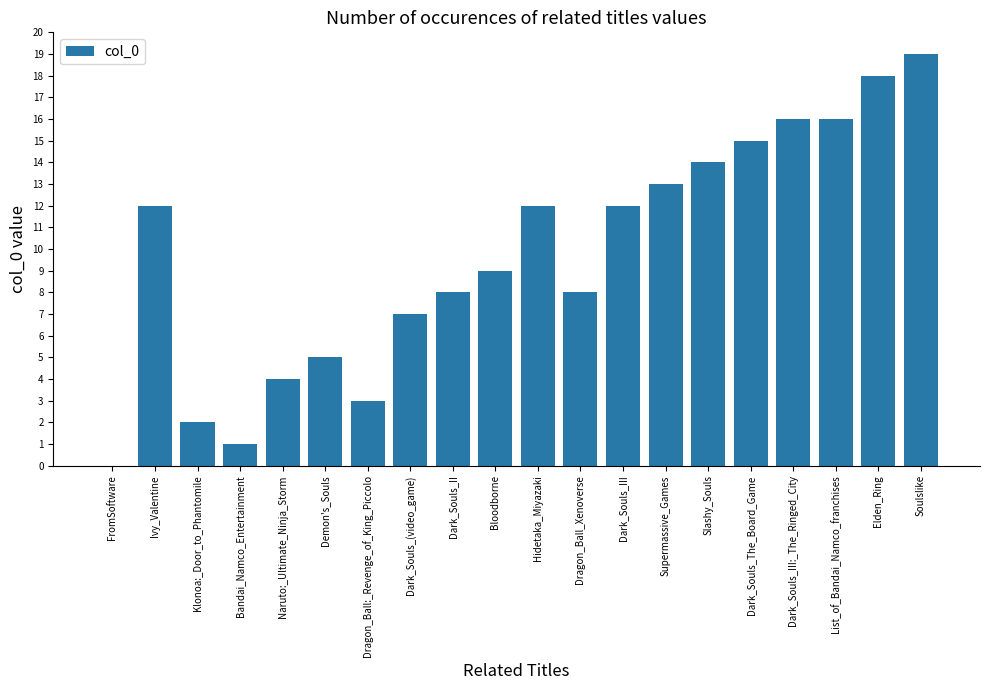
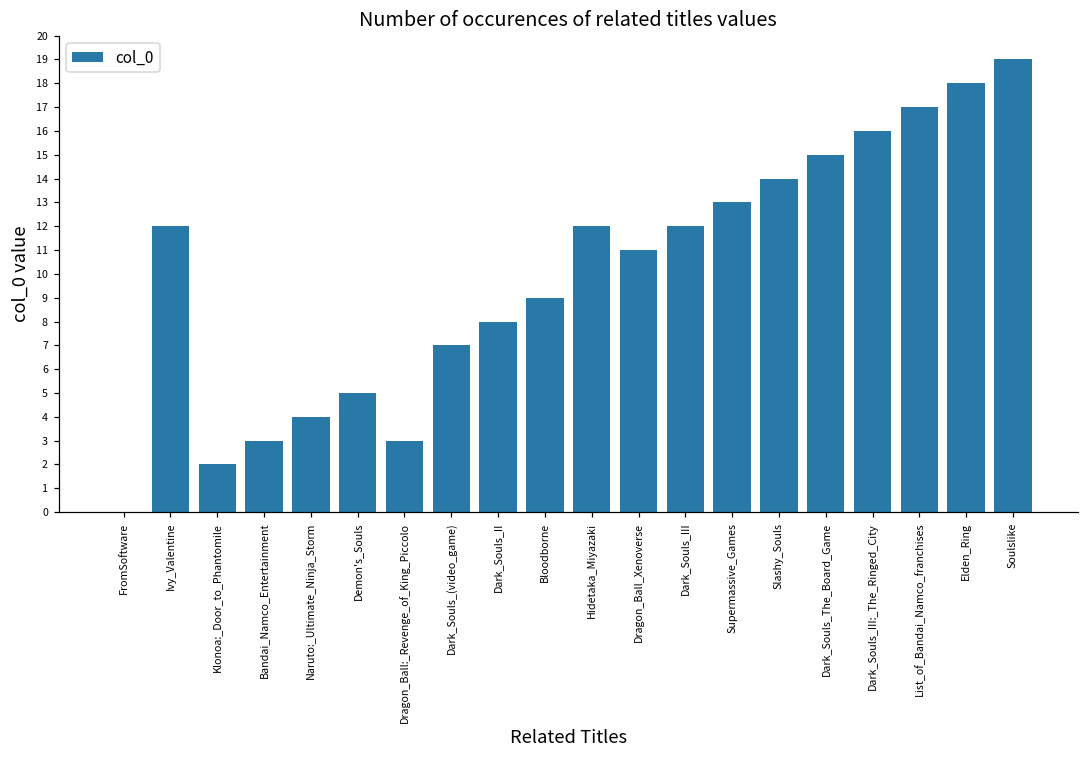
  {
    "FromSoftware": 0,
    "Ivy_Valentine": 12,
    "Klonoa:_Door_to_Phantomile": 2,
-   "Bandai_Namco_Entertainment": 1,
+   "Bandai_Namco_Entertainment": 3,
    "Naruto:_Ultimate_Ninja_Storm": 4,
    "Demon's_Souls": 5,
    "Dragon_Ball:_Revenge_of_King_Piccolo": 3,
    "Dark_Souls_(video_game)": 7,
    "Dark_Souls_II": 8,
    "Bloodborne": 9,
    "Hidetaka_Miyazaki": 12,
-   "Dragon_Ball_Xenoverse": 8,
+   "Dragon_Ball_Xenoverse": 11,
    "Dark_Souls_III": 12,
    "Supermassive_Games": 13,
    "Slashy_Souls": 14,
    "Dark_Souls_The_Board_Game": 15,
    "Dark_Souls_III:_The_Ringed_City": 16,
-   "List_of_Bandai_Namco_franchises": 16,
+   "List_of_Bandai_Namco_franchises": 17,
    "Elden_Ring": 18,
    "Soulslike": 19
  }
